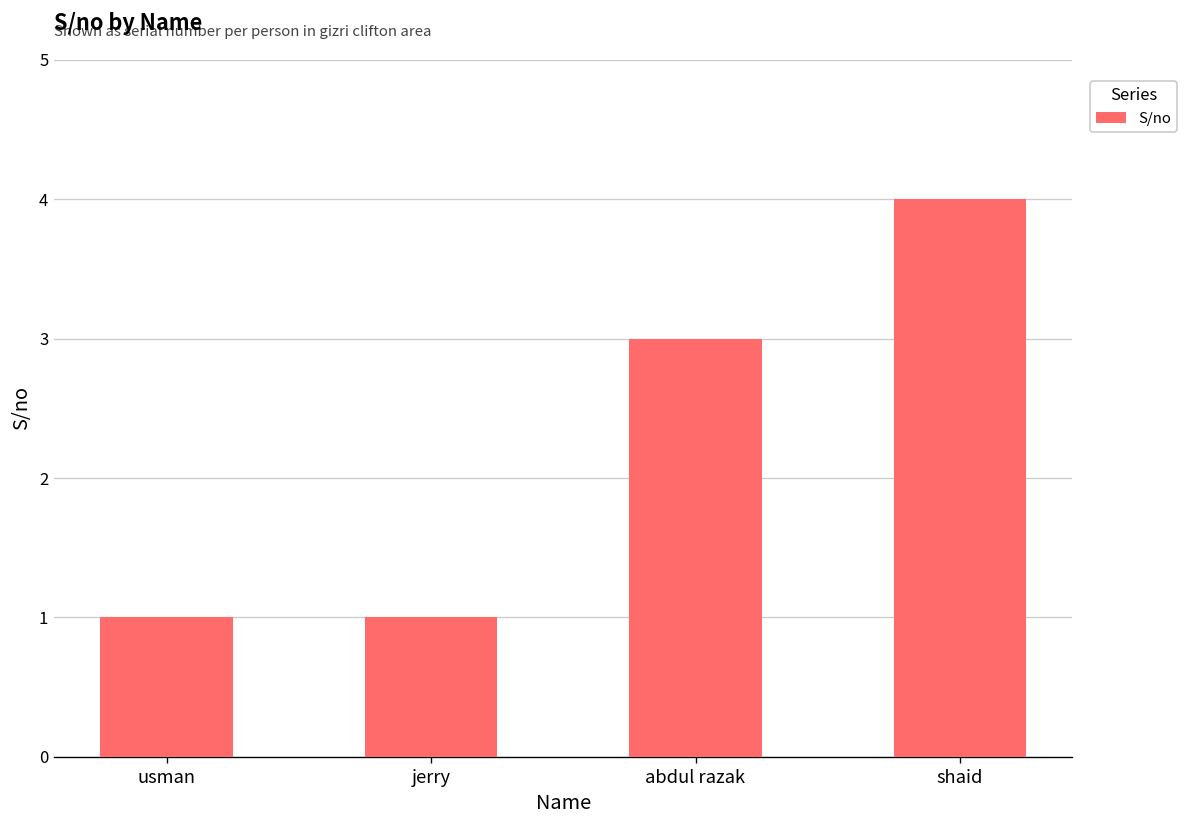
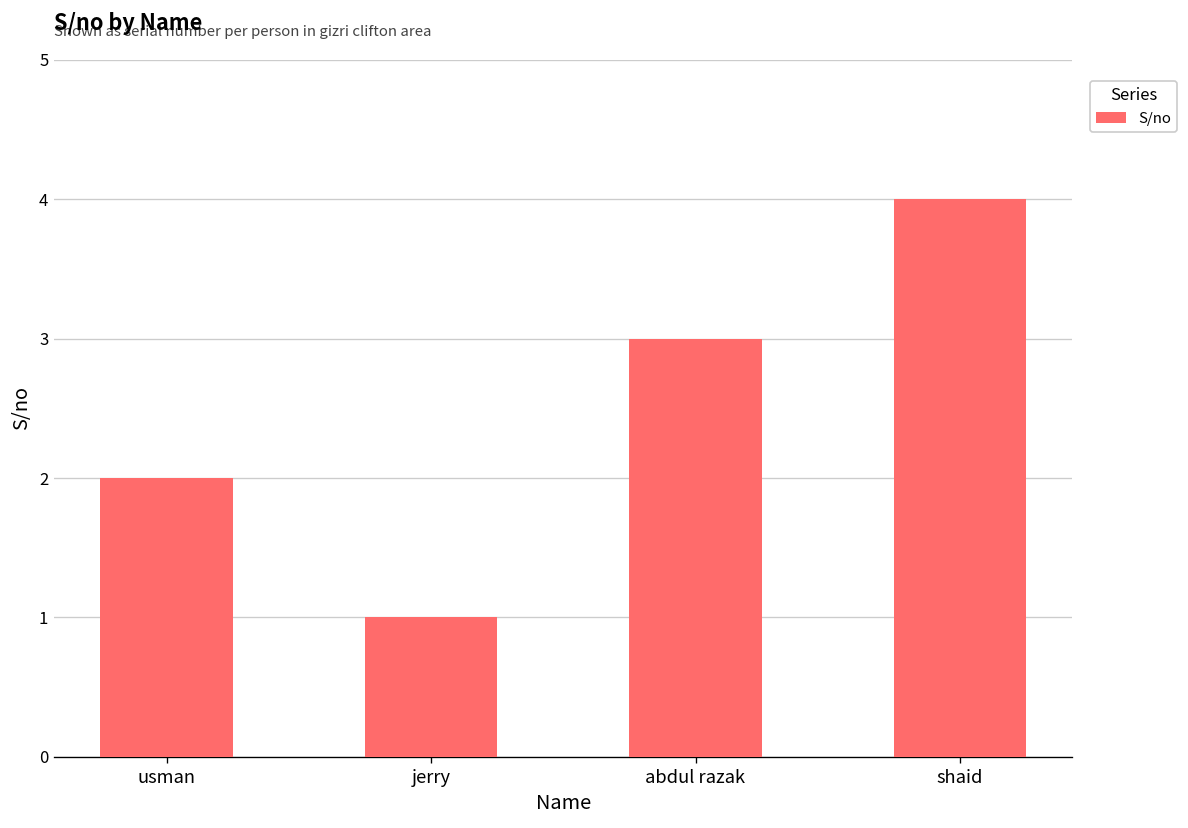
  {
-   "usman": 1,
+   "usman": 2,
    "jerry": 1,
    "abdul razak": 3,
    "shaid": 4
  }
